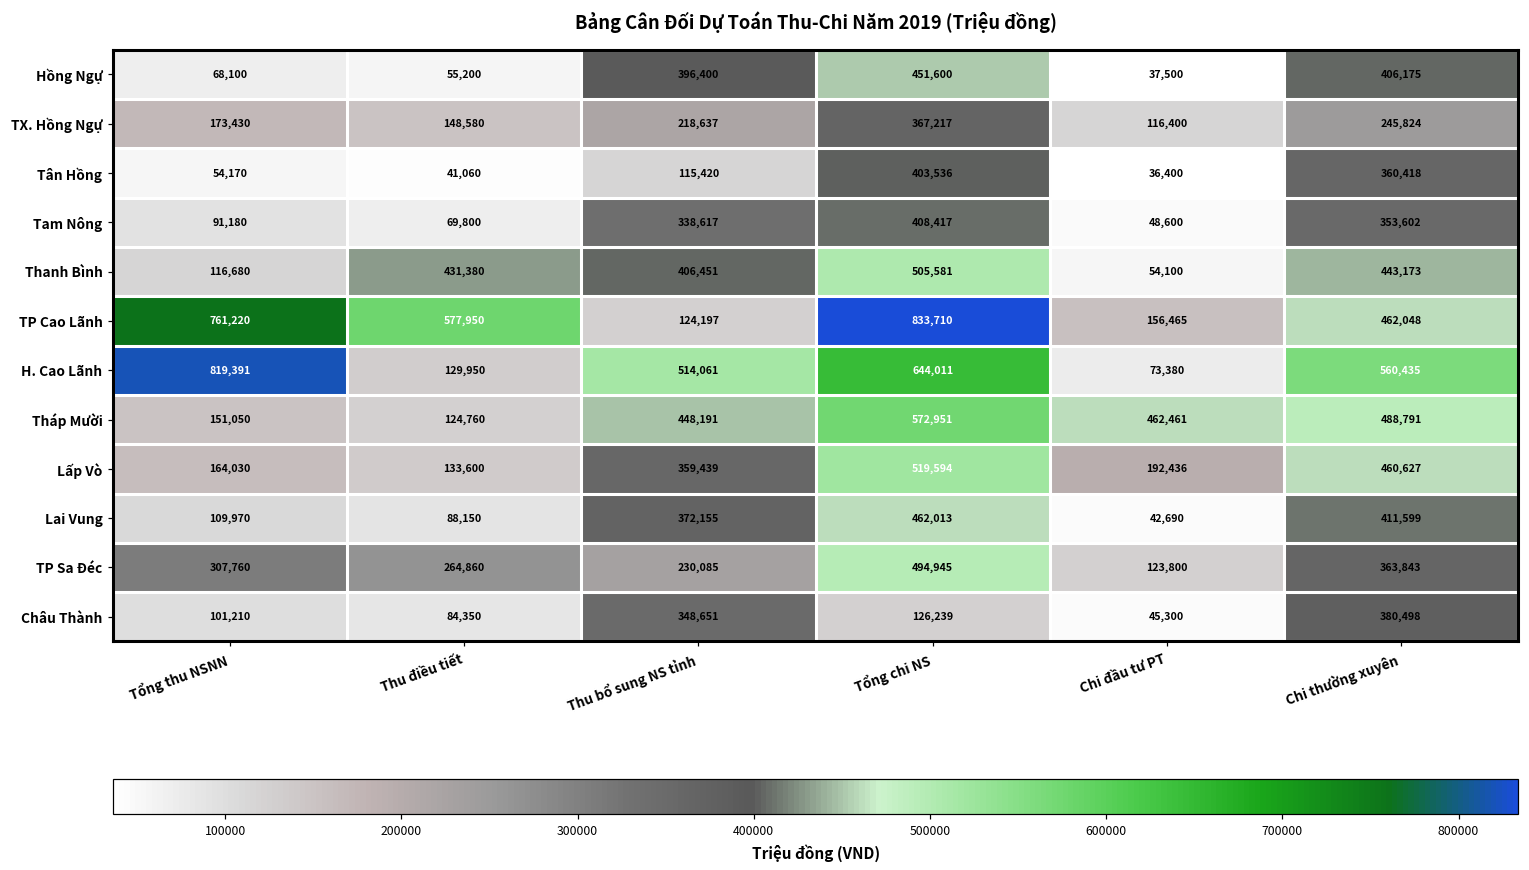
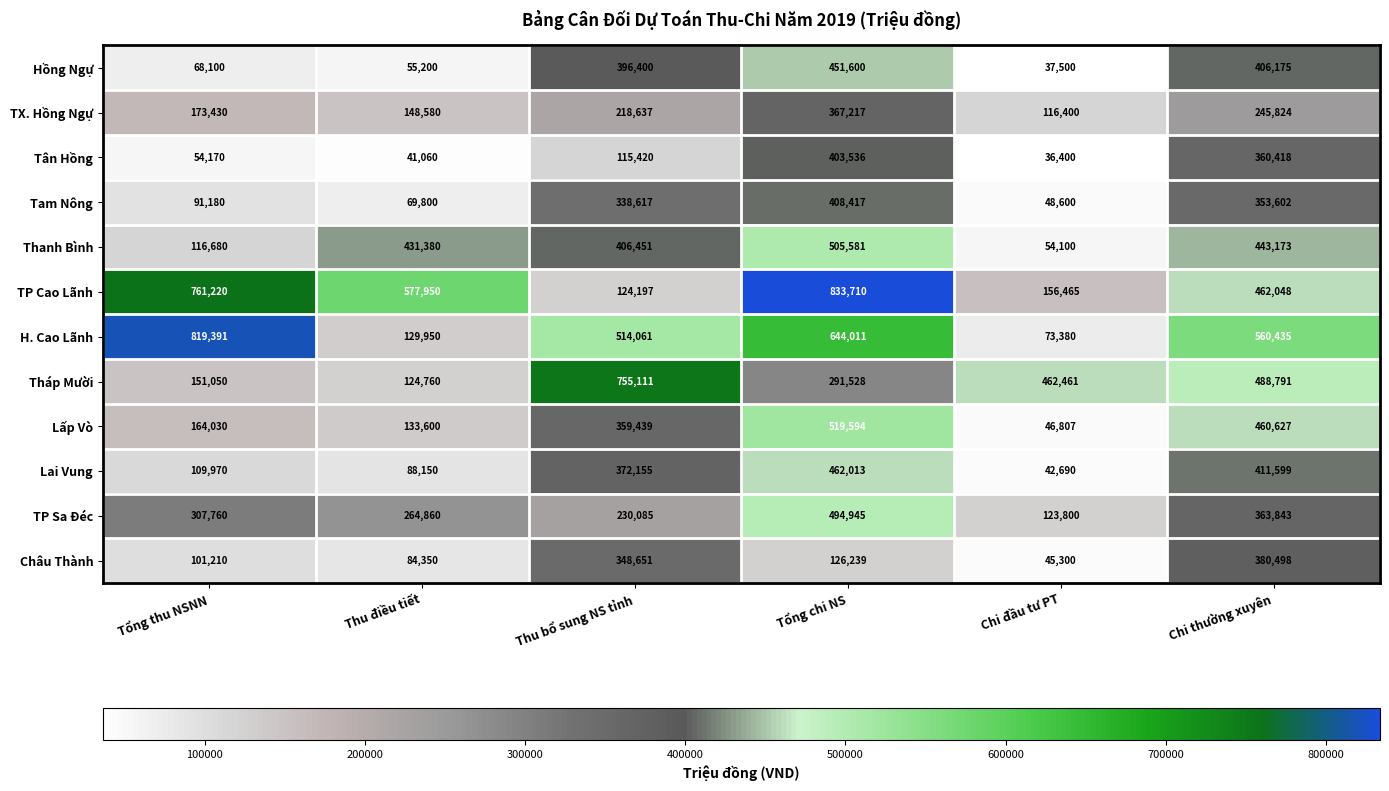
  {
    "Hồng Ngự": {
      "Tổng thu NSNN": "68,100",
      "Thu điều tiết": "55,200",
      "Thu bổ sung NS tỉnh": "396,400",
      "Tổng chi NS": "451,600",
      "Chi đầu tư PT": "37,500",
      "Chi thường xuyên": "406,175"
    },
    "TX. Hồng Ngự": {
      "Tổng thu NSNN": "173,430",
      "Thu điều tiết": "148,580",
      "Thu bổ sung NS tỉnh": "218,637",
      "Tổng chi NS": "367,217",
      "Chi đầu tư PT": "116,400",
      "Chi thường xuyên": "245,824"
    },
    "Tân Hồng": {
      "Tổng thu NSNN": "54,170",
      "Thu điều tiết": "41,060",
      "Thu bổ sung NS tỉnh": "115,420",
      "Tổng chi NS": "403,536",
      "Chi đầu tư PT": "36,400",
      "Chi thường xuyên": "360,418"
    },
    "Tam Nông": {
      "Tổng thu NSNN": "91,180",
      "Thu điều tiết": "69,800",
      "Thu bổ sung NS tỉnh": "338,617",
      "Tổng chi NS": "408,417",
      "Chi đầu tư PT": "48,600",
      "Chi thường xuyên": "353,602"
    },
    "Thanh Bình": {
      "Tổng thu NSNN": "116,680",
      "Thu điều tiết": "431,380",
      "Thu bổ sung NS tỉnh": "406,451",
      "Tổng chi NS": "505,581",
      "Chi đầu tư PT": "54,100",
      "Chi thường xuyên": "443,173"
    },
    "TP Cao Lãnh": {
      "Tổng thu NSNN": "761,220",
      "Thu điều tiết": "577,950",
      "Thu bổ sung NS tỉnh": "124,197",
      "Tổng chi NS": "833,710",
      "Chi đầu tư PT": "156,465",
      "Chi thường xuyên": "462,048"
    },
    "H. Cao Lãnh": {
      "Tổng thu NSNN": "819,391",
      "Thu điều tiết": "129,950",
      "Thu bổ sung NS tỉnh": "514,061",
      "Tổng chi NS": "644,011",
      "Chi đầu tư PT": "73,380",
      "Chi thường xuyên": "560,435"
    },
    "Tháp Mười": {
      "Tổng thu NSNN": "151,050",
      "Thu điều tiết": "124,760",
-     "Thu bổ sung NS tỉnh": "448,191",
-     "Tổng chi NS": "572,951",
+     "Thu bổ sung NS tỉnh": "755,111",
+     "Tổng chi NS": "291,528",
      "Chi đầu tư PT": "462,461",
      "Chi thường xuyên": "488,791"
    },
    "Lấp Vò": {
      "Tổng thu NSNN": "164,030",
      "Thu điều tiết": "133,600",
      "Thu bổ sung NS tỉnh": "359,439",
      "Tổng chi NS": "519,594",
-     "Chi đầu tư PT": "192,436",
+     "Chi đầu tư PT": "46,807",
      "Chi thường xuyên": "460,627"
    },
    "Lai Vung": {
      "Tổng thu NSNN": "109,970",
      "Thu điều tiết": "88,150",
      "Thu bổ sung NS tỉnh": "372,155",
      "Tổng chi NS": "462,013",
      "Chi đầu tư PT": "42,690",
      "Chi thường xuyên": "411,599"
    },
    "TP Sa Đéc": {
      "Tổng thu NSNN": "307,760",
      "Thu điều tiết": "264,860",
      "Thu bổ sung NS tỉnh": "230,085",
      "Tổng chi NS": "494,945",
      "Chi đầu tư PT": "123,800",
      "Chi thường xuyên": "363,843"
    },
    "Châu Thành": {
      "Tổng thu NSNN": "101,210",
      "Thu điều tiết": "84,350",
      "Thu bổ sung NS tỉnh": "348,651",
      "Tổng chi NS": "126,239",
      "Chi đầu tư PT": "45,300",
      "Chi thường xuyên": "380,498"
    }
  }
